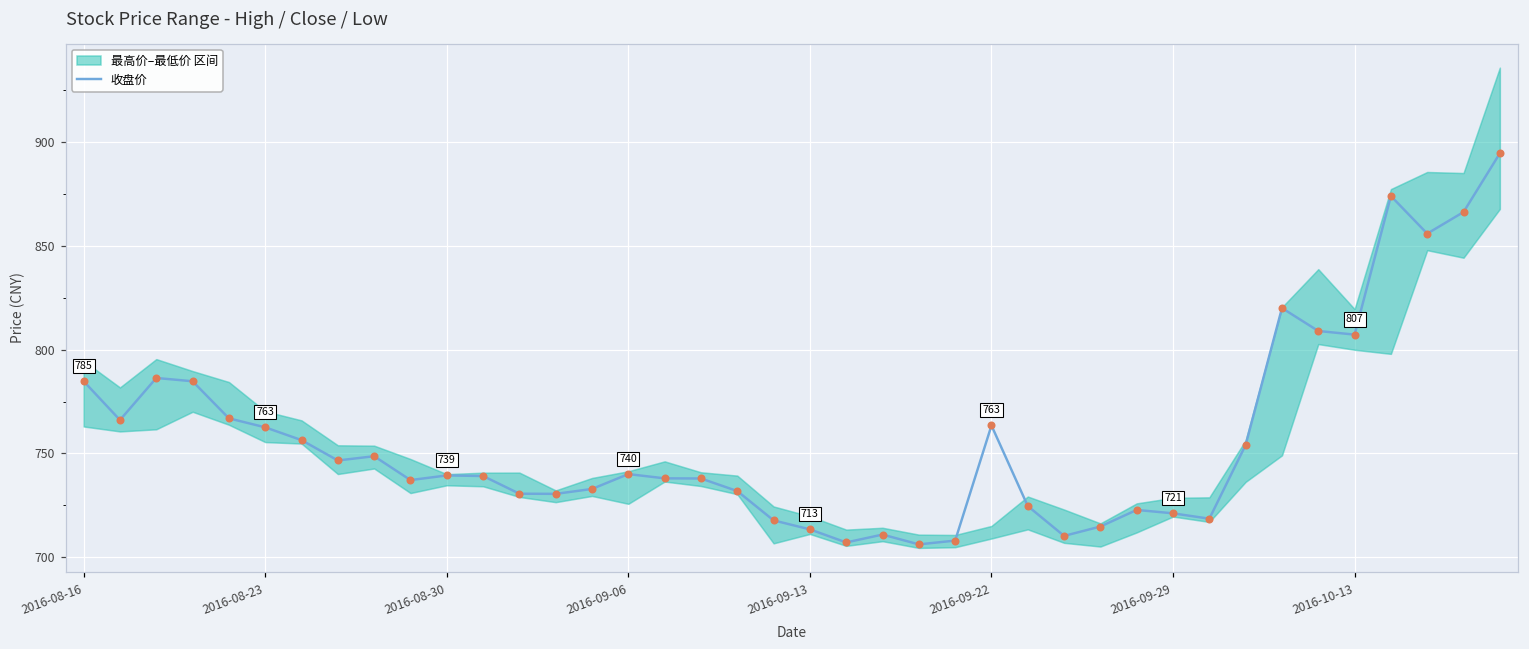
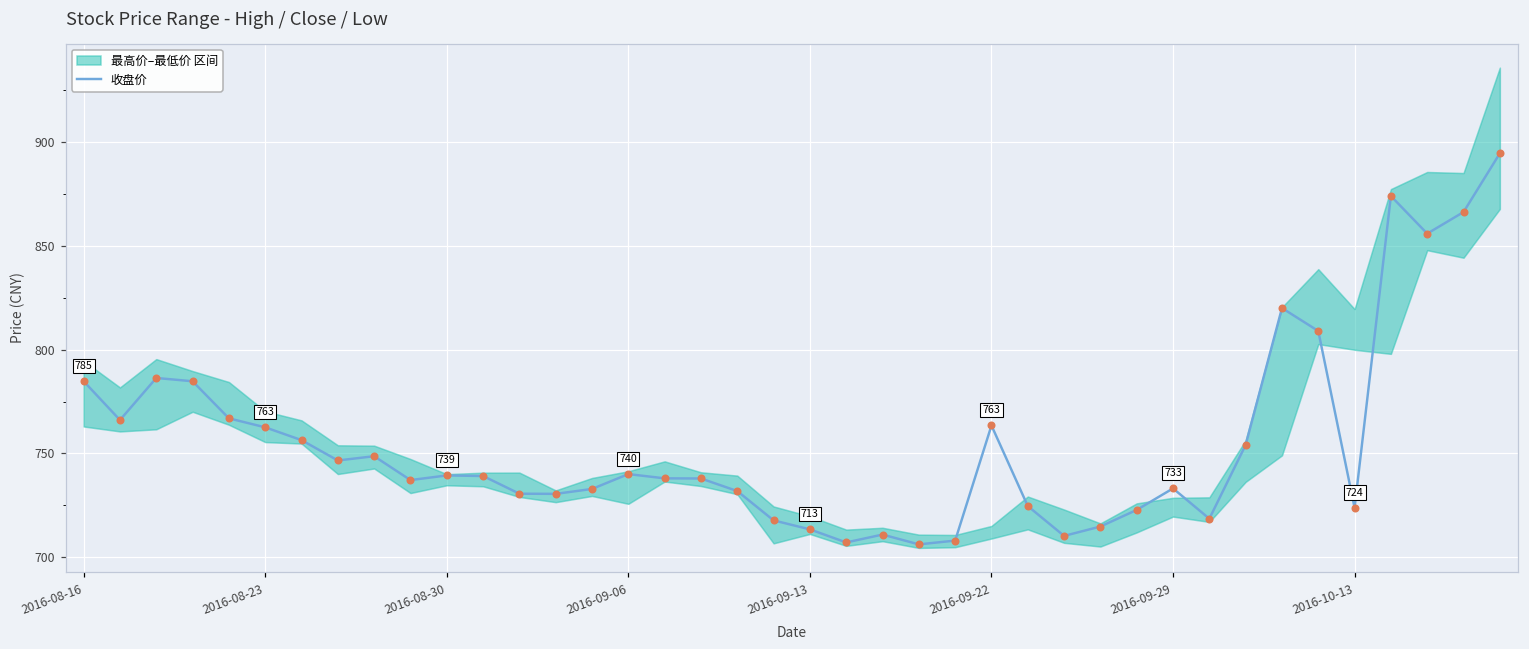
  {
    "收盘价": {
-     "2016-09-29": 721,
-     "2016-10-13": 807
+     "2016-09-29": 733,
+     "2016-10-13": 724
    }
  }
